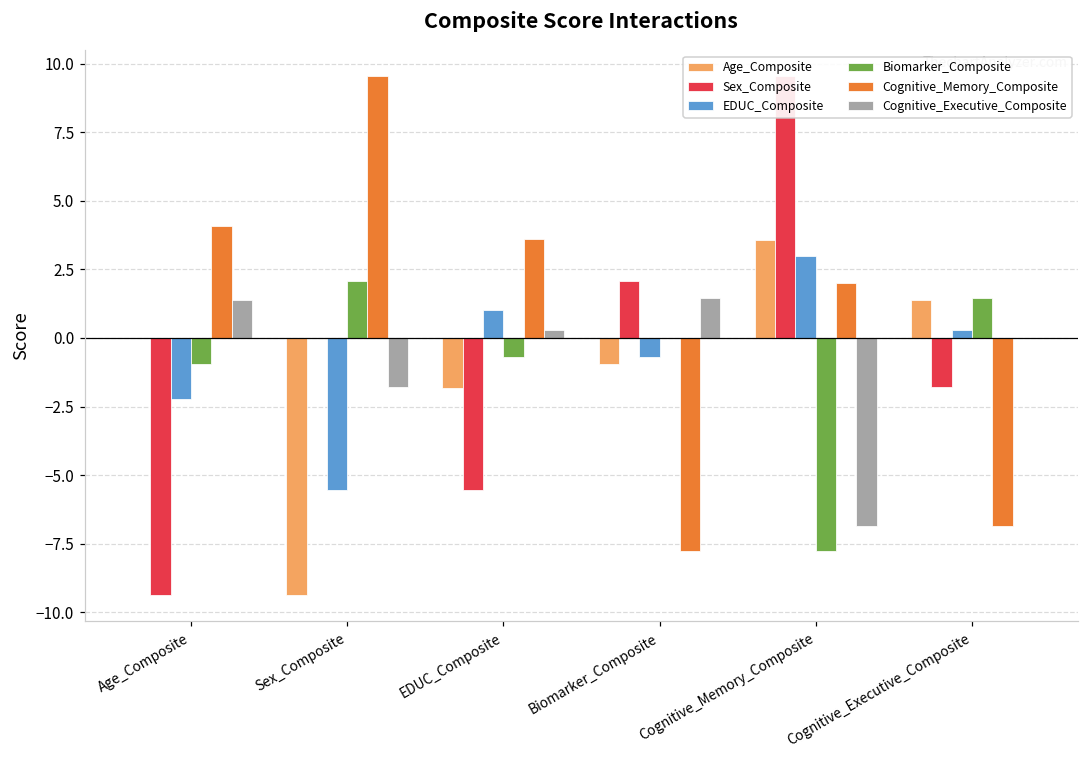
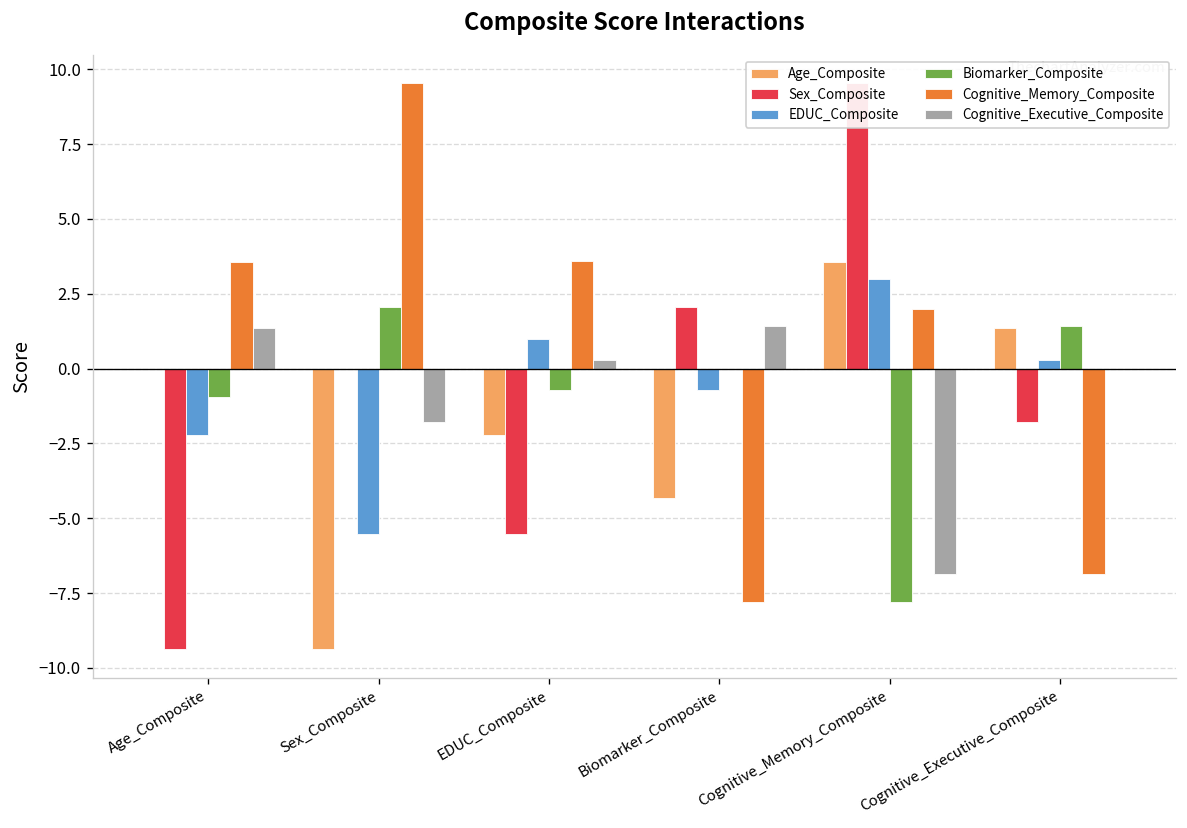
  {
    "Age_Composite": {
      "Age_Composite": 0.0,
      "Sex_Composite": -9.4,
-     "EDUC_Composite": -1.8,
-     "Biomarker_Composite": -1.0,
+     "EDUC_Composite": -2.2,
+     "Biomarker_Composite": -4.3,
      "Cognitive_Memory_Composite": 3.6,
      "Cognitive_Executive_Composite": 1.4
    },
    "Sex_Composite": {
      "Age_Composite": -9.4,
      "Sex_Composite": 0.0,
      "EDUC_Composite": -5.5,
      "Biomarker_Composite": 2.1,
      "Cognitive_Executive_Composite": -1.8
    },
    "EDUC_Composite": {
      "Age_Composite": -2.2,
      "Sex_Composite": -5.5,
      "EDUC_Composite": 1.0,
      "Biomarker_Composite": -0.7,
      "Cognitive_Memory_Composite": 3.0,
      "Cognitive_Executive_Composite": 0.3
    },
    "Biomarker_Composite": {
      "Age_Composite": -1.0,
      "Sex_Composite": 2.1,
      "EDUC_Composite": -0.7,
      "Biomarker_Composite": 0.0,
      "Cognitive_Memory_Composite": -7.8,
      "Cognitive_Executive_Composite": 1.4
    },
    "Cognitive_Memory_Composite": {
-     "Age_Composite": 4.1,
+     "Age_Composite": 3.6,
      "Sex_Composite": 9.5,
      "EDUC_Composite": 3.6,
      "Biomarker_Composite": -7.8,
      "Cognitive_Memory_Composite": 2.0,
      "Cognitive_Executive_Composite": -6.8
    },
    "Cognitive_Executive_Composite": {
      "Age_Composite": 1.4,
      "Sex_Composite": -1.8,
      "EDUC_Composite": 0.3,
      "Biomarker_Composite": 1.4,
      "Cognitive_Memory_Composite": -6.8,
      "Cognitive_Executive_Composite": 0.0
    }
  }
